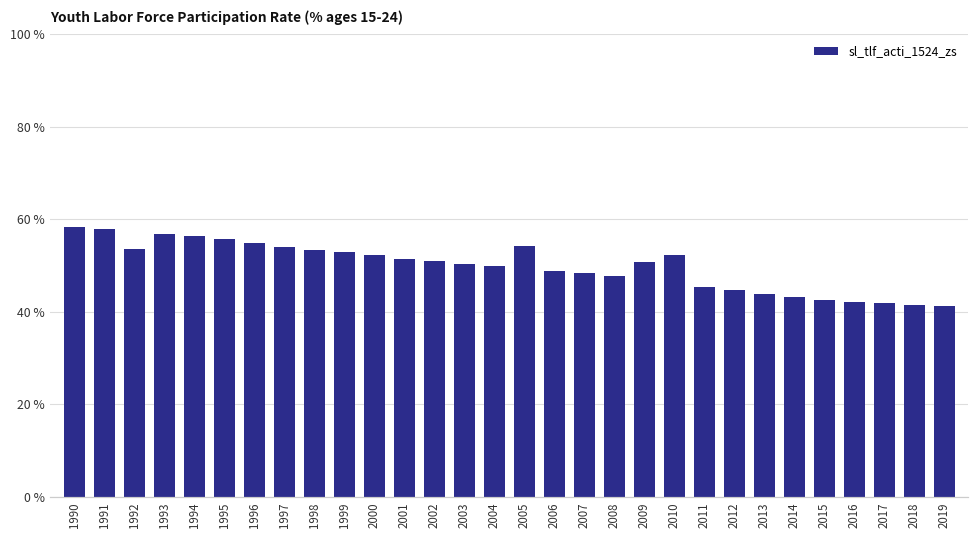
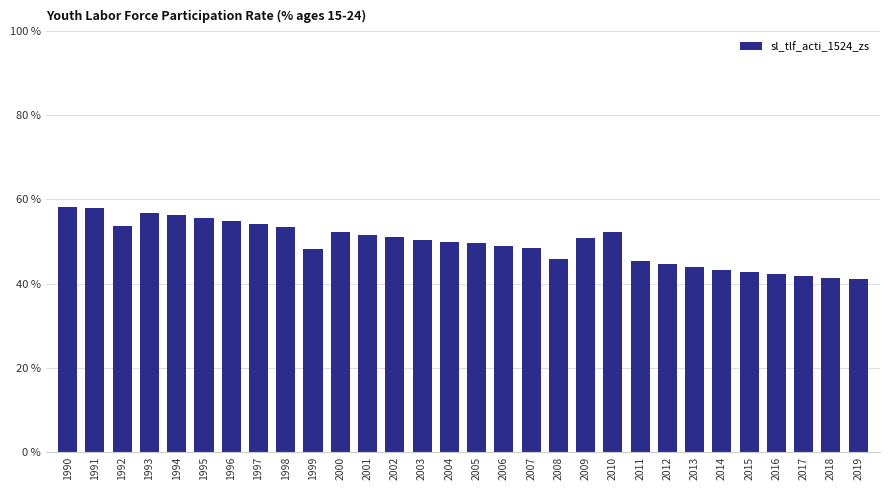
  {
    "1990": "58 %",
    "1991": "58 %",
    "1992": "54 %",
    "1993": "57 %",
    "1994": "56 %",
    "1995": "56 %",
    "1996": "55 %",
    "1997": "54 %",
    "1998": "53 %",
-   "1999": "53 %",
+   "1999": "48 %",
    "2000": "52 %",
    "2001": "52 %",
    "2002": "51 %",
    "2003": "50 %",
    "2004": "50 %",
-   "2005": "54 %",
+   "2005": "50 %",
    "2006": "49 %",
    "2007": "48 %",
-   "2008": "48 %",
+   "2008": "46 %",
    "2009": "51 %",
    "2010": "52 %",
    "2011": "45 %",
    "2012": "45 %",
    "2013": "44 %",
    "2014": "43 %",
    "2015": "43 %",
    "2016": "42 %",
    "2017": "42 %",
    "2018": "41 %",
    "2019": "41 %"
  }
